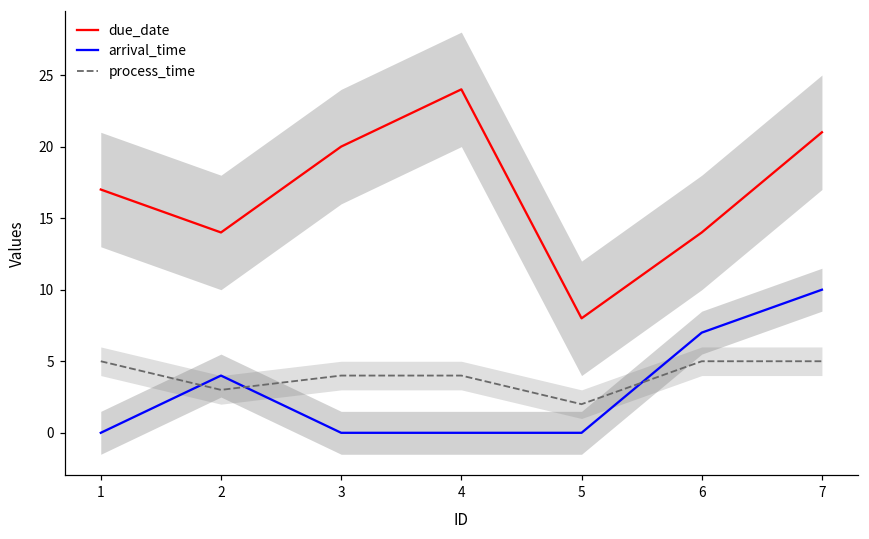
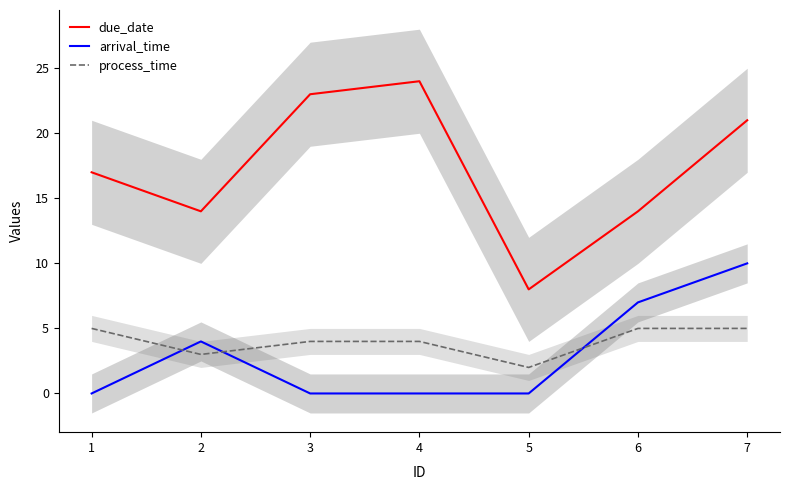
  {
    "due_date": {
      "1": 17,
      "2": 14,
-     "3": 20,
+     "3": 23,
      "4": 24,
      "5": 8,
      "6": 14,
      "7": 21
    },
    "arrival_time": {
      "1": 0,
      "3": 0,
      "4": 0,
      "5": 0,
      "6": 7,
      "7": 10
    }
  }
